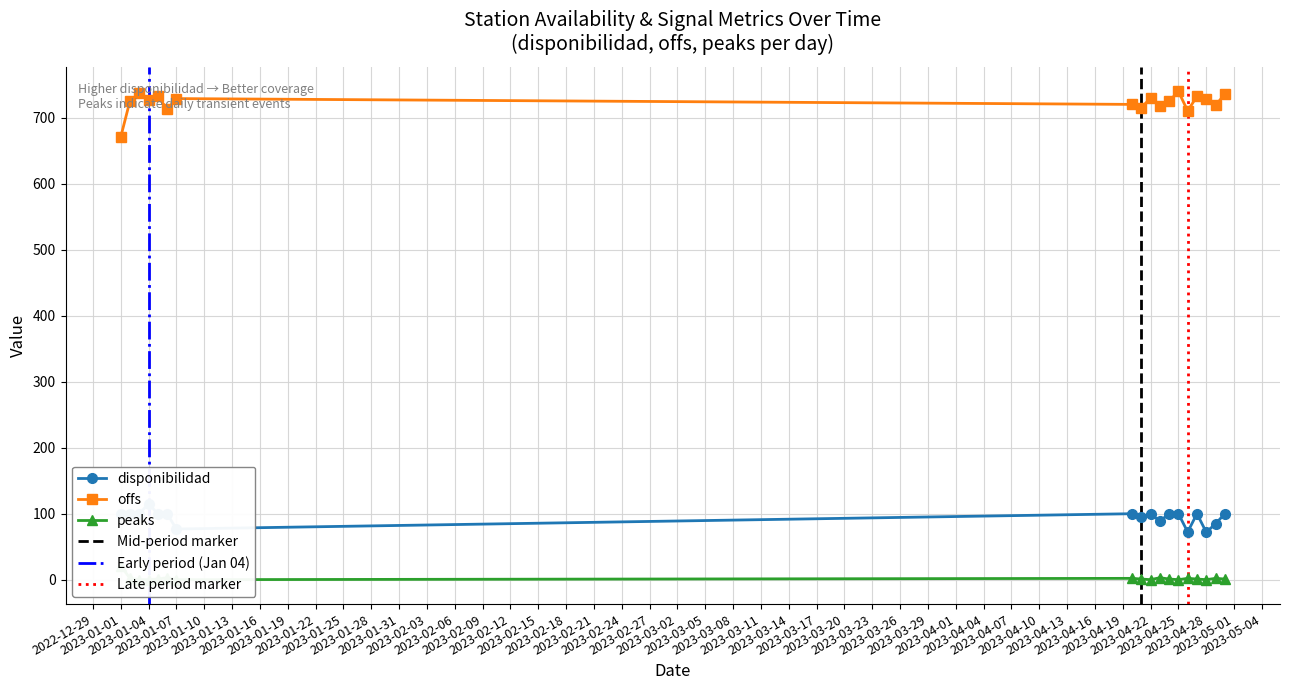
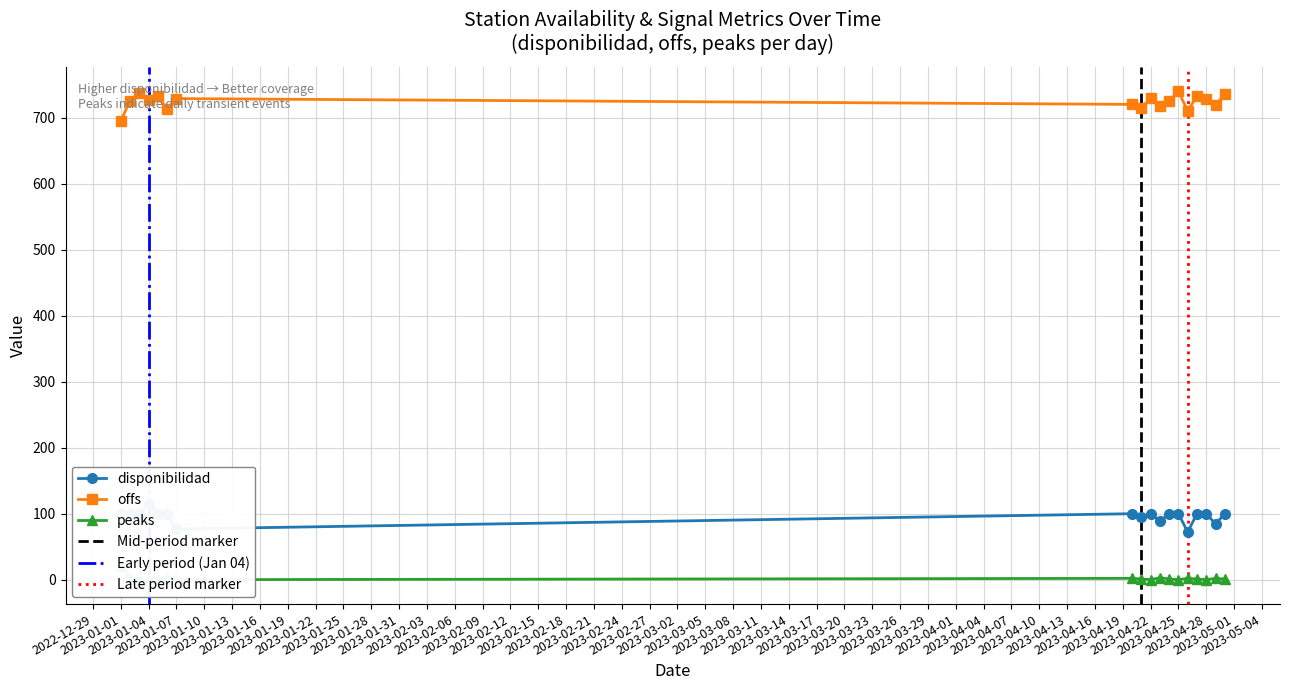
  {
    "disponibilidad": {
      "2023-04-22": 100,
      "2023-04-25": 100,
-     "2023-04-28": 70
+     "2023-04-28": 100
    },
    "offs": {
-     "2023-01-01": 670,
+     "2023-01-01": 700,
      "2023-01-04": 730,
      "2023-01-07": 730,
      "2023-04-22": 730,
      "2023-04-25": 740,
      "2023-04-28": 730
    },
    "peaks": {
      "2023-04-22": 0,
      "2023-04-25": 0,
      "2023-04-28": 0
    }
  }
